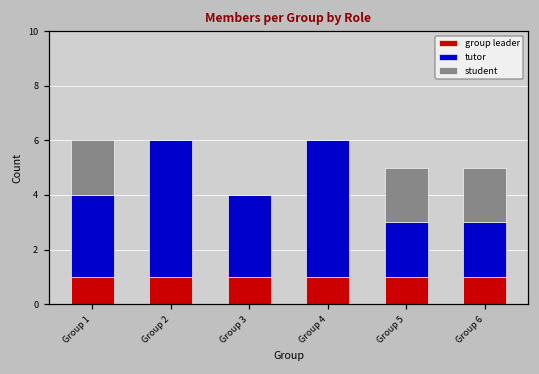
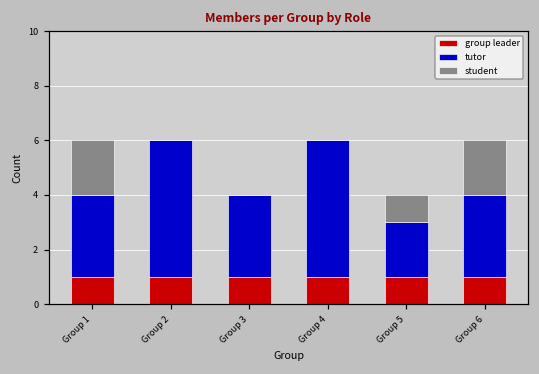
  {
    "group leader": {
      "Group 1": 1,
      "Group 2": 1,
      "Group 3": 1,
      "Group 4": 1,
      "Group 5": 1,
      "Group 6": 1
    },
    "tutor": {
      "Group 1": 3,
      "Group 2": 5,
      "Group 3": 3,
      "Group 4": 5,
      "Group 5": 2,
-     "Group 6": 2
+     "Group 6": 3
    },
    "student": {
      "Group 1": 2,
      "Group 2": 0,
      "Group 3": 0,
      "Group 4": 0,
-     "Group 5": 2,
+     "Group 5": 1,
      "Group 6": 2
    }
  }
